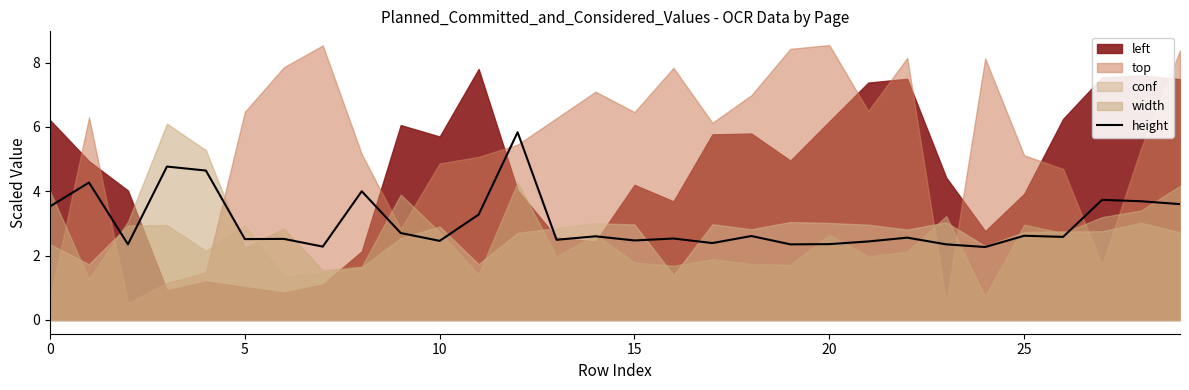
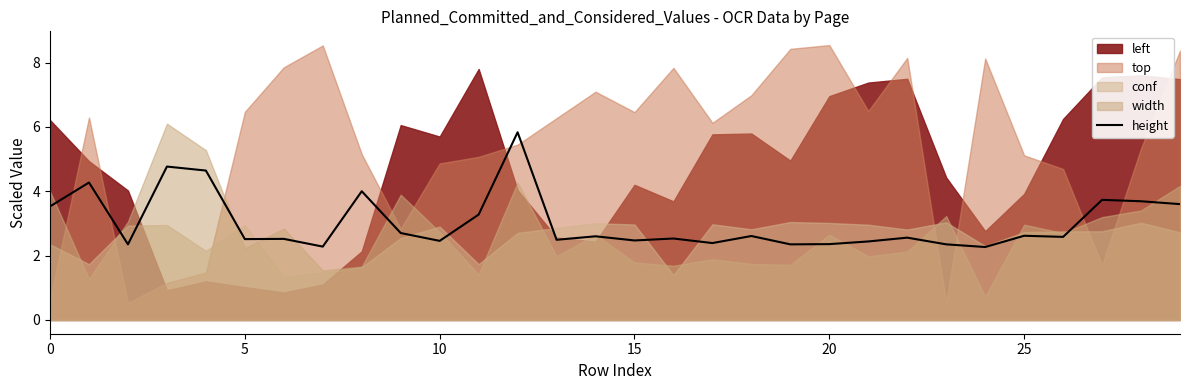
  {
    "height": {
      "0": 3.5,
      "5": 2.5,
      "10": 2.5,
      "15": 2.5,
      "20": 2.4,
      "25": 2.6
    },
    "left": {
      "0": 6.2,
      "5": 1.0,
      "10": 5.7,
      "15": 4.2,
-     "20": 6.2,
+     "20": 7.0,
      "25": 3.9
    }
  }
